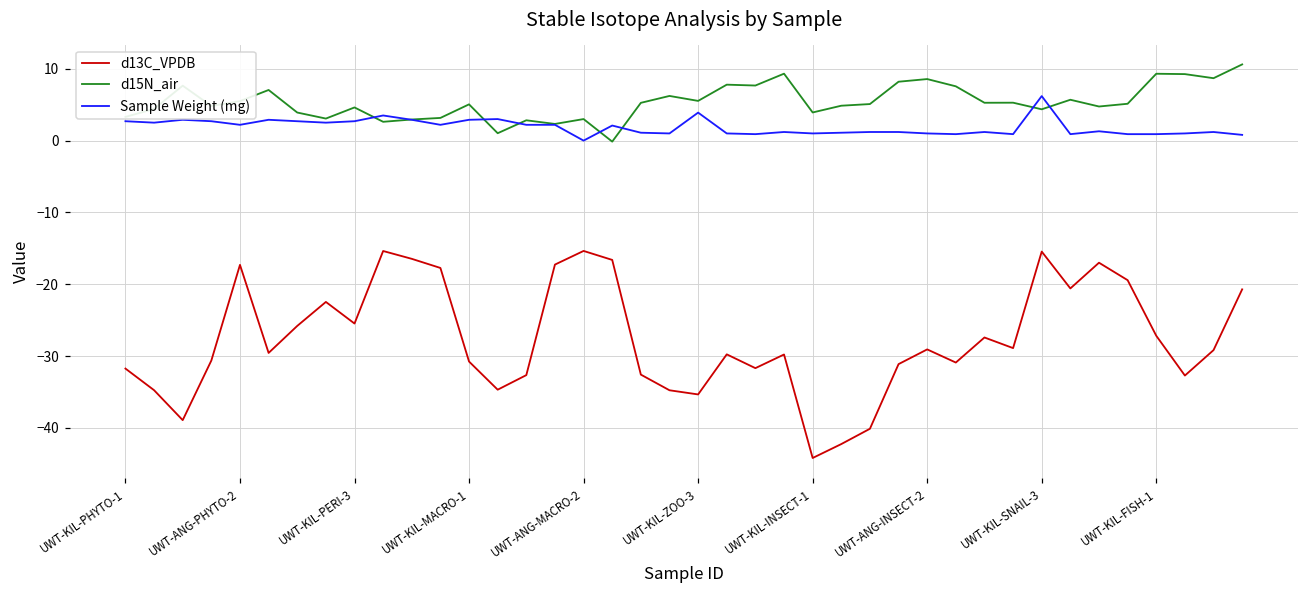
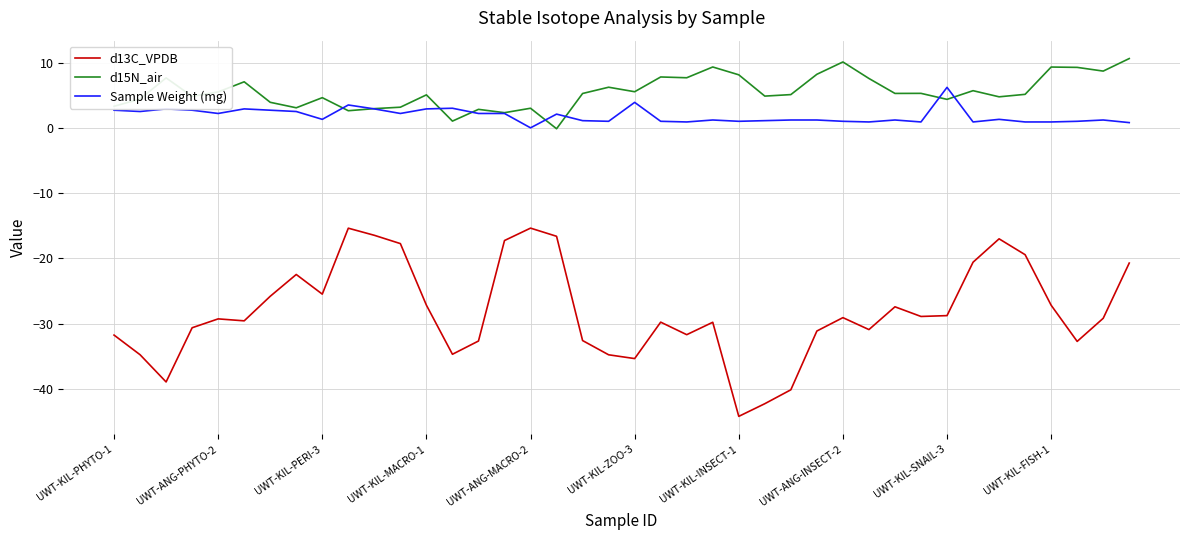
  {
    "d13C_VPDB": {
      "UWT-KIL-PHYTO-1": -32,
-     "UWT-ANG-PHYTO-2": -17,
+     "UWT-ANG-PHYTO-2": -29,
      "UWT-KIL-PERI-3": -25,
-     "UWT-KIL-MACRO-1": -31,
+     "UWT-KIL-MACRO-1": -27,
      "UWT-ANG-MACRO-2": -15,
      "UWT-KIL-ZOO-3": -35,
      "UWT-KIL-INSECT-1": -44,
      "UWT-ANG-INSECT-2": -29,
-     "UWT-KIL-SNAIL-3": -15,
+     "UWT-KIL-SNAIL-3": -29,
      "UWT-KIL-FISH-1": -27
    },
    "d15N_air": {
      "UWT-KIL-PERI-3": 5,
      "UWT-KIL-MACRO-1": 5,
      "UWT-ANG-MACRO-2": 3,
      "UWT-KIL-ZOO-3": 6,
-     "UWT-KIL-INSECT-1": 4,
-     "UWT-ANG-INSECT-2": 9,
+     "UWT-KIL-INSECT-1": 8,
+     "UWT-ANG-INSECT-2": 10,
      "UWT-KIL-SNAIL-3": 4,
      "UWT-KIL-FISH-1": 9
    },
    "Sample Weight (mg)": {
      "UWT-KIL-PHYTO-1": 3,
      "UWT-ANG-PHYTO-2": 2,
-     "UWT-KIL-PERI-3": 3,
+     "UWT-KIL-PERI-3": 1,
      "UWT-KIL-MACRO-1": 3,
      "UWT-ANG-MACRO-2": 0,
      "UWT-KIL-ZOO-3": 4,
      "UWT-KIL-INSECT-1": 1,
      "UWT-ANG-INSECT-2": 1,
      "UWT-KIL-SNAIL-3": 6,
      "UWT-KIL-FISH-1": 1
    }
  }
